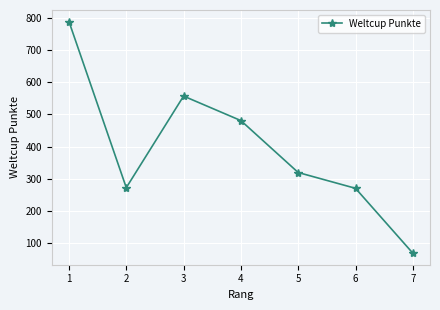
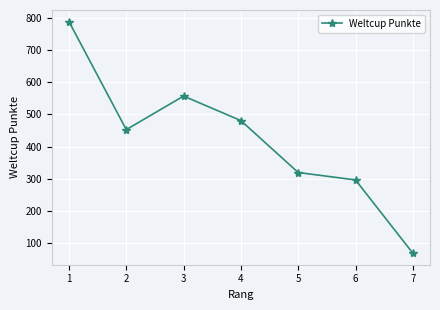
  {
    "1": 790,
-   "2": 270,
+   "2": 450,
    "3": 560,
    "4": 480,
    "5": 320,
-   "6": 270,
+   "6": 300,
    "7": 70
  }
